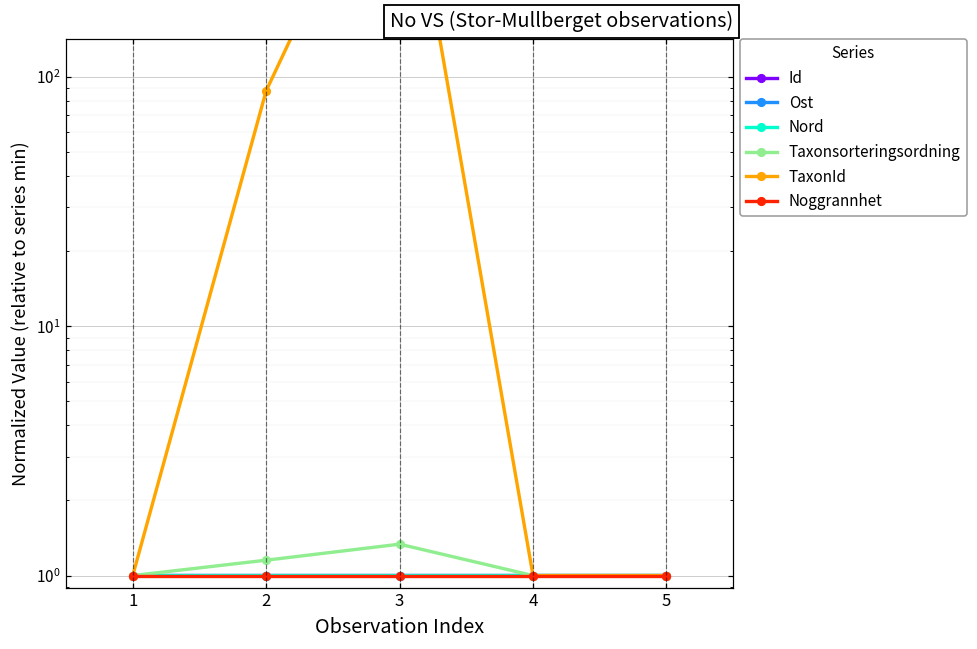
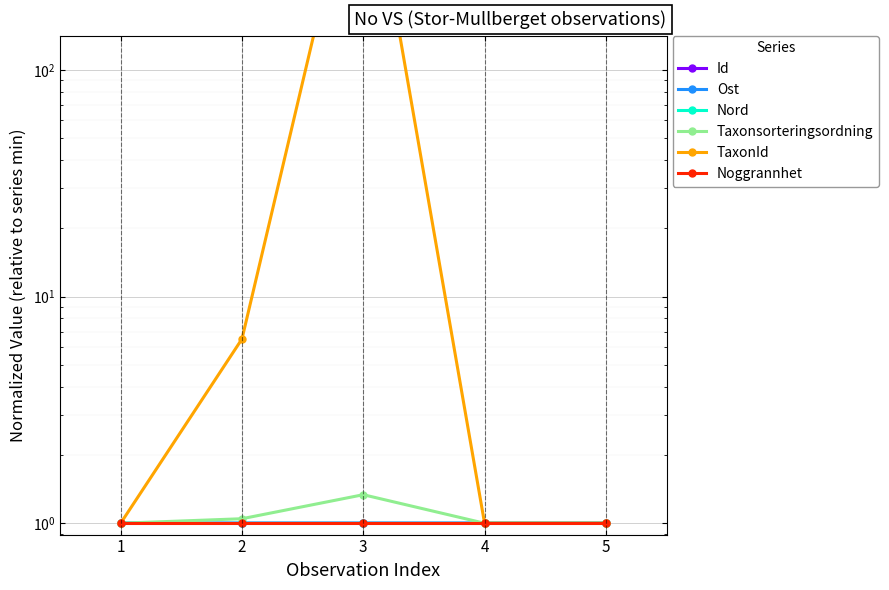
  {
    "Noggrannhet": {
      "2": 1.0,
      "3": 1.0
    },
    "Taxonsorteringsordning": {
-     "2": 1.2,
+     "2": 1.0,
      "3": 1.3
    },
    "TaxonId": {
-     "2": 88
+     "2": 6.5
    }
  }
